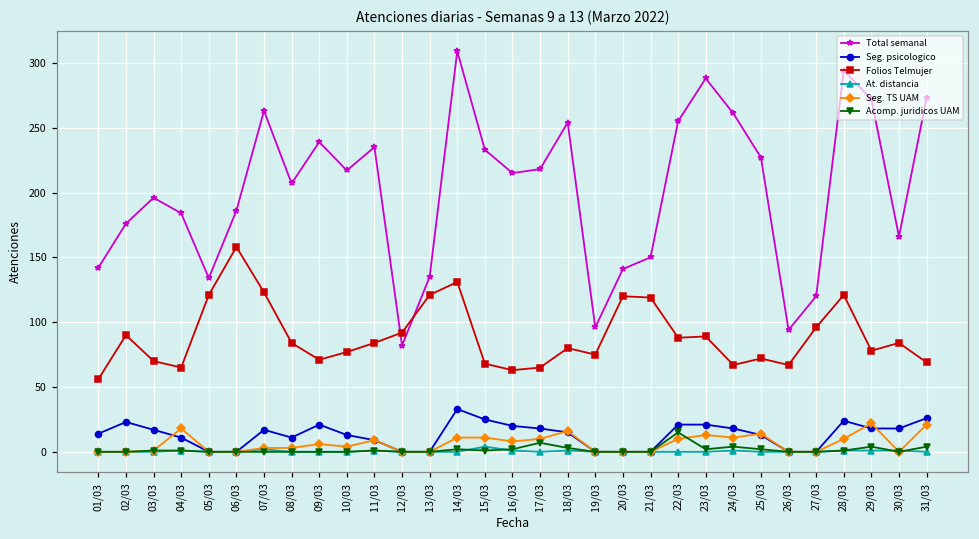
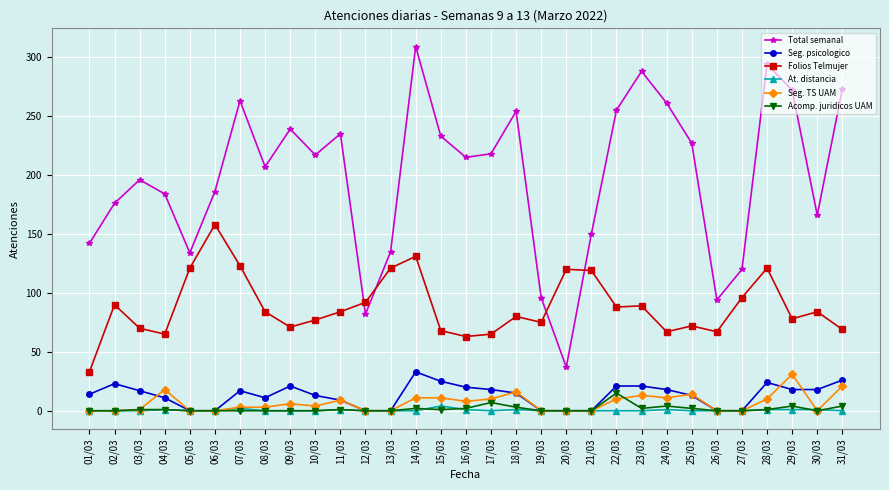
  {
    "Total semanal": {
      "01/03": 142,
      "02/03": 176,
      "03/03": 196,
      "04/03": 184,
      "05/03": 134,
      "06/03": 186,
      "07/03": 263,
      "08/03": 207,
      "09/03": 239,
      "10/03": 217,
      "11/03": 235,
      "12/03": 82,
      "13/03": 135,
      "14/03": 309,
      "15/03": 233,
      "16/03": 215,
      "17/03": 218,
      "18/03": 254,
      "19/03": 96,
-     "20/03": 141,
+     "20/03": 37,
      "21/03": 150,
      "22/03": 255,
      "23/03": 288,
      "24/03": 261,
      "25/03": 227,
      "26/03": 94,
      "27/03": 120,
      "30/03": 166
    },
    "Seg. psicologico": {
      "01/03": 14,
      "02/03": 23,
      "03/03": 17,
      "04/03": 11,
      "07/03": 17,
      "08/03": 11,
      "09/03": 21,
      "10/03": 13,
      "14/03": 33,
      "15/03": 25,
      "16/03": 20,
      "17/03": 18,
      "22/03": 21,
      "23/03": 21,
      "24/03": 18,
      "28/03": 24,
      "29/03": 18,
      "30/03": 18,
      "31/03": 26
    },
    "Folios Telmujer": {
-     "01/03": 56,
+     "01/03": 33,
      "02/03": 90,
      "03/03": 70,
      "04/03": 65,
      "05/03": 121,
      "06/03": 158,
      "07/03": 123,
      "08/03": 84,
      "09/03": 71,
      "10/03": 77,
      "11/03": 84,
      "12/03": 92,
      "13/03": 121,
      "14/03": 131,
      "15/03": 68,
      "16/03": 63,
      "17/03": 65,
      "18/03": 80,
      "19/03": 75,
      "20/03": 120,
      "21/03": 119,
      "22/03": 88,
      "23/03": 89,
      "24/03": 67,
      "25/03": 72,
      "26/03": 67,
      "27/03": 96,
      "28/03": 121,
      "29/03": 78,
      "30/03": 84,
      "31/03": 69
    },
    "At. distancia": {
      "15/03": 4,
      "17/03": 0,
      "22/03": 0,
      "24/03": 1,
      "29/03": 1,
      "31/03": 0
    },
    "Seg. TS UAM": {
      "04/03": 18,
      "08/03": 3,
      "09/03": 6,
      "10/03": 4,
      "14/03": 11,
      "15/03": 11,
      "16/03": 8,
      "17/03": 10,
      "22/03": 10,
      "23/03": 13,
      "24/03": 11,
      "28/03": 10,
-     "29/03": 22,
+     "29/03": 31,
      "31/03": 21
    },
    "Acomp. juridicos UAM": {
      "15/03": 1,
      "17/03": 7,
      "22/03": 15,
      "24/03": 4,
      "29/03": 4,
      "31/03": 4
    }
  }
